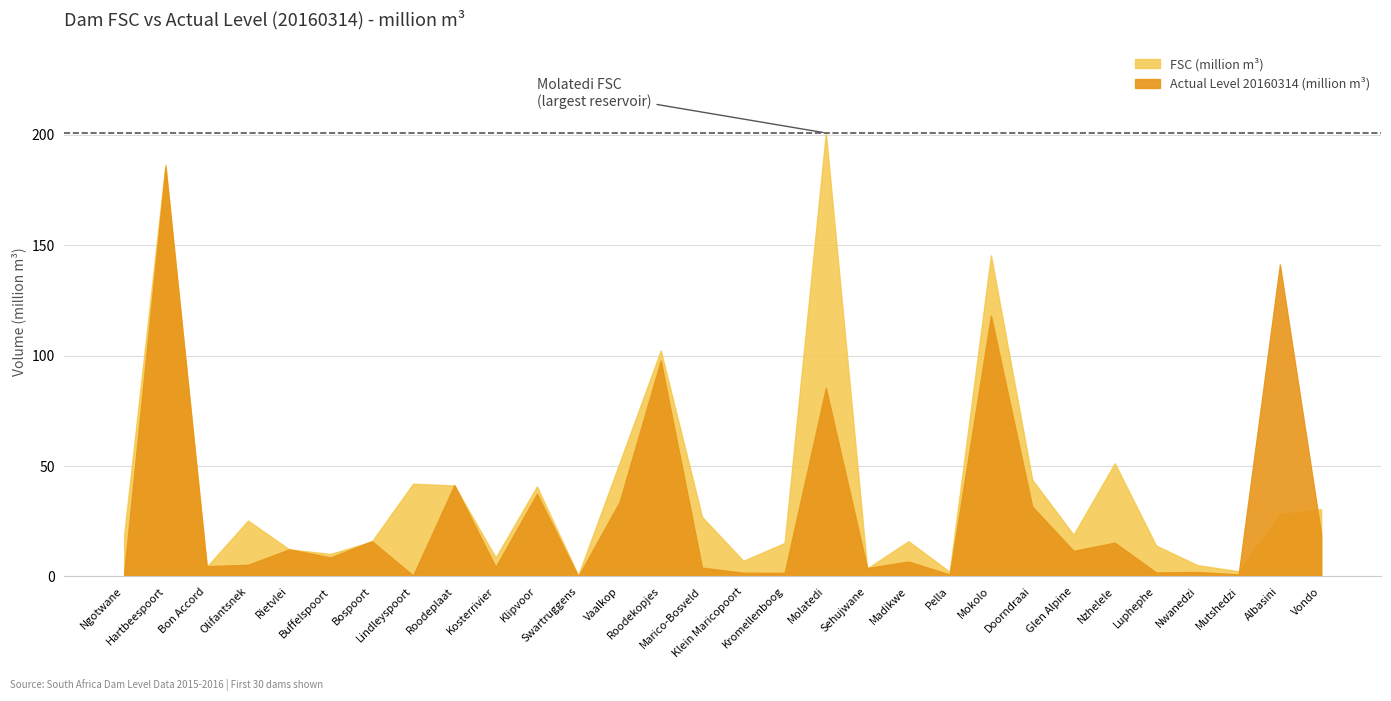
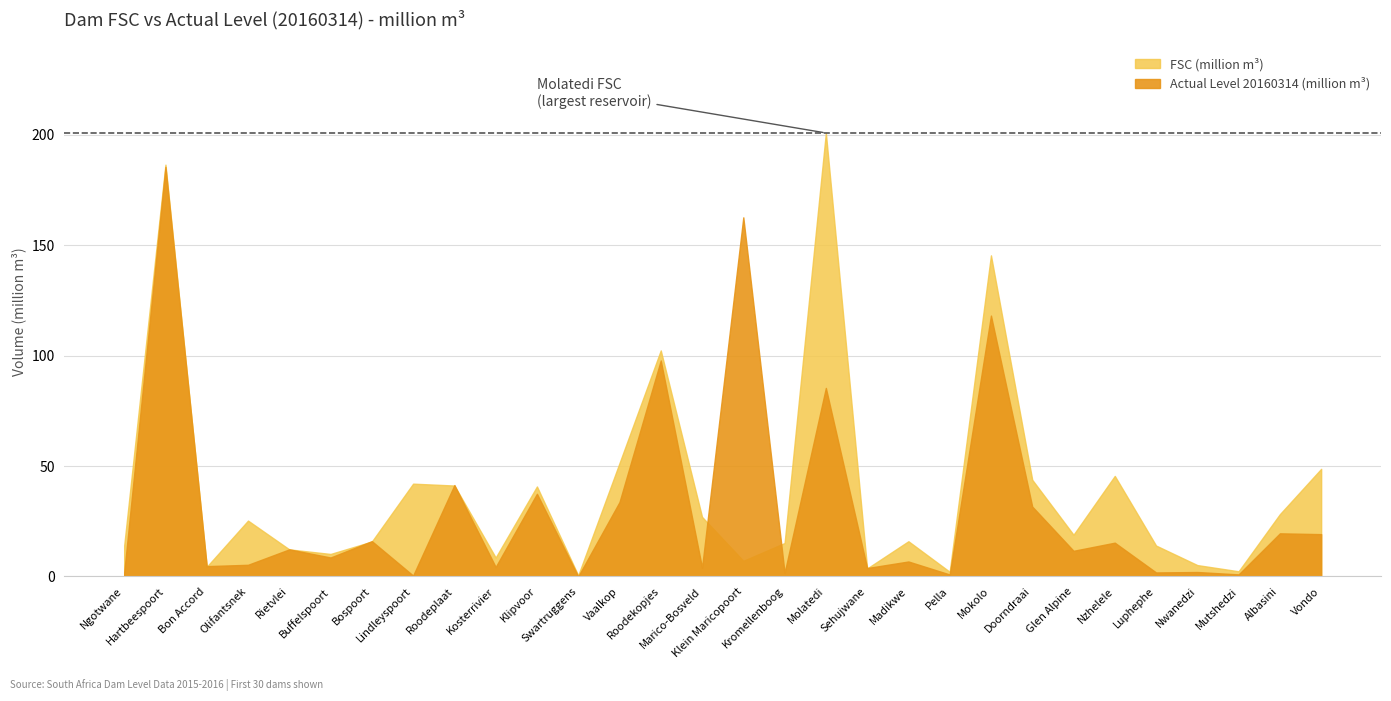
  {
    "FSC (million m³)": {
-     "Ngotwane": 19,
+     "Ngotwane": 14,
      "Olifantsnek": 25,
      "Buffelspoort": 10,
      "Lindleyspoort": 42,
      "Kosterrivier": 9,
      "Klipvoor": 41,
      "Vaalkop": 51,
      "Roodekopjes": 102,
      "Marico-Bosveld": 27,
      "Klein Maricopoort": 7,
      "Kromellenboog": 15,
      "Molatedi": 201,
      "Madikwe": 16,
      "Pella": 2,
      "Mokolo": 145,
      "Doorndraai": 44,
      "Glen Alpine": 19,
-     "Nzhelele": 51,
+     "Nzhelele": 46,
      "Luphephe": 14,
      "Nwanedzi": 5,
      "Mutshedzi": 2,
      "Albasini": 28,
-     "Vondo": 30
+     "Vondo": 49
    },
    "Actual Level 20160314 (million m³)": {
      "Ngotwane": 2,
      "Olifantsnek": 5,
      "Buffelspoort": 9,
      "Kosterrivier": 4,
      "Klipvoor": 37,
      "Vaalkop": 34,
      "Roodekopjes": 98,
      "Marico-Bosveld": 4,
-     "Klein Maricopoort": 2,
+     "Klein Maricopoort": 163,
      "Kromellenboog": 2,
      "Molatedi": 85,
      "Madikwe": 7,
      "Mokolo": 118,
      "Doorndraai": 32,
      "Glen Alpine": 12,
      "Nzhelele": 15,
      "Luphephe": 2,
      "Nwanedzi": 2,
-     "Albasini": 141,
+     "Albasini": 20,
      "Vondo": 19
    }
  }
